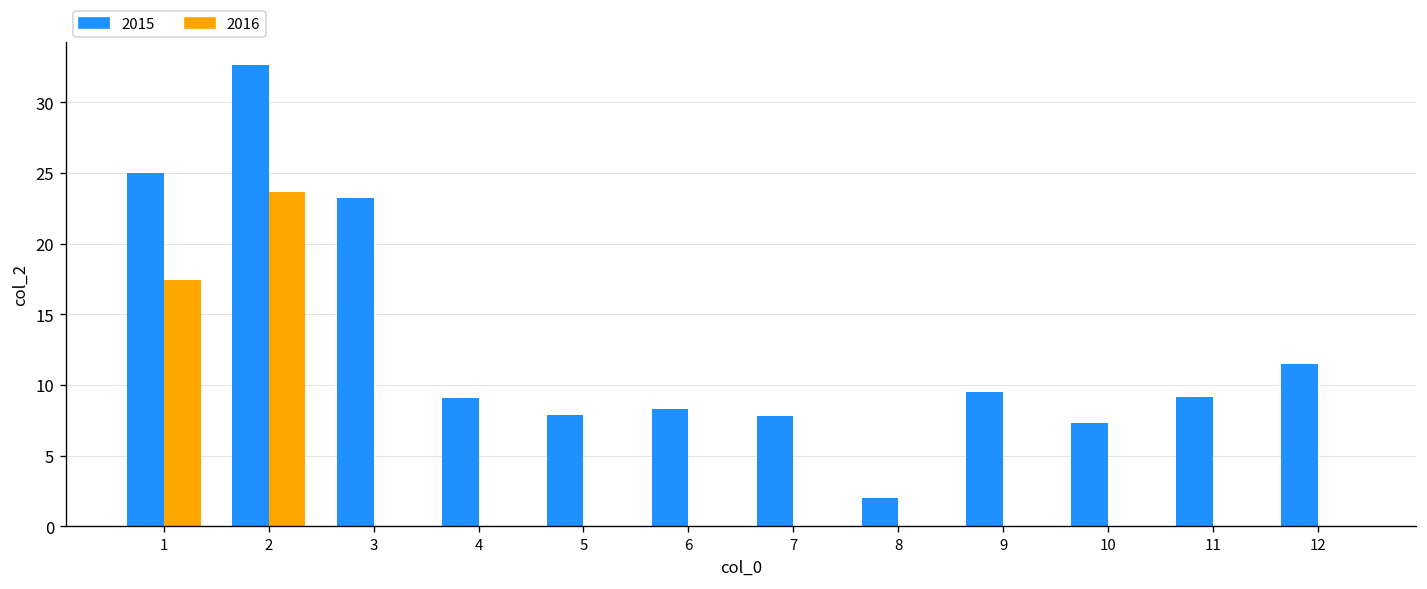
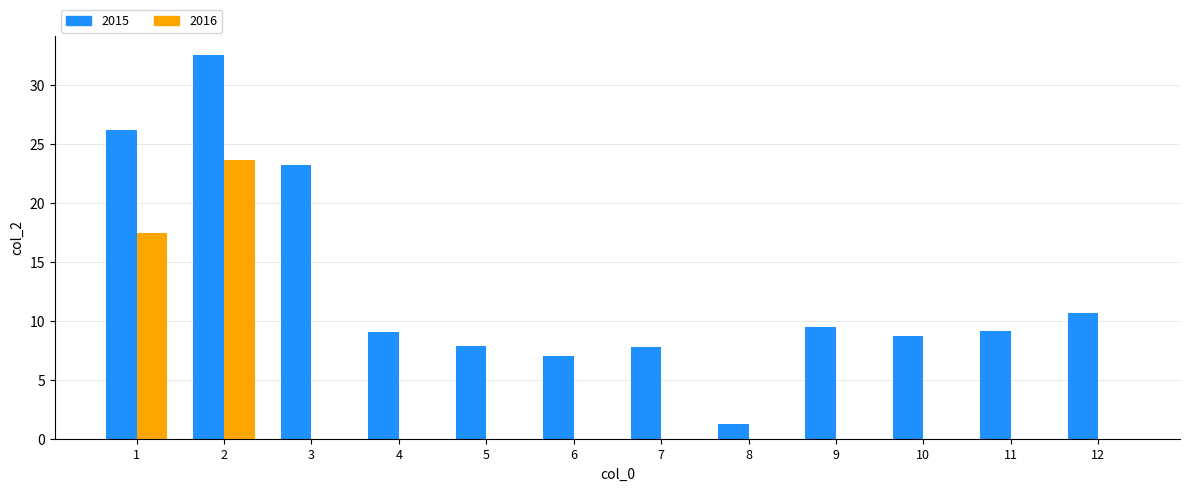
  {
    "2015": {
-     "1": 25.0,
+     "1": 26.2,
      "2": 32.6,
      "3": 23.2,
      "4": 9.0,
      "5": 7.8,
-     "6": 8.3,
+     "6": 7.1,
      "7": 7.8,
-     "8": 2.0,
+     "8": 1.2,
      "9": 9.5,
-     "10": 7.3,
+     "10": 8.7,
      "11": 9.2,
-     "12": 11.5
+     "12": 10.6
    },
    "2016": {
      "1": 17.4,
      "2": 23.6,
      "3": 0.0,
      "4": 0.0,
      "5": 0.0,
      "6": 0.0,
      "7": 0.0,
      "8": 0.0,
      "9": 0.0,
      "10": 0.0,
      "11": 0.0,
      "12": 0.0
    }
  }
